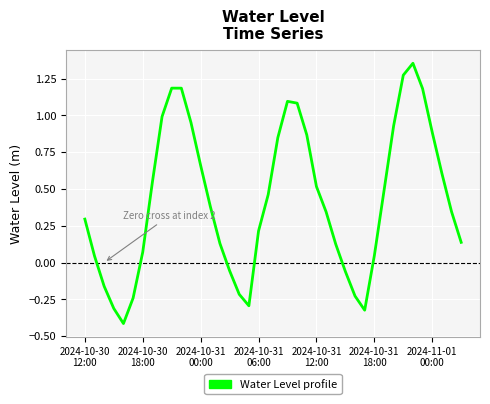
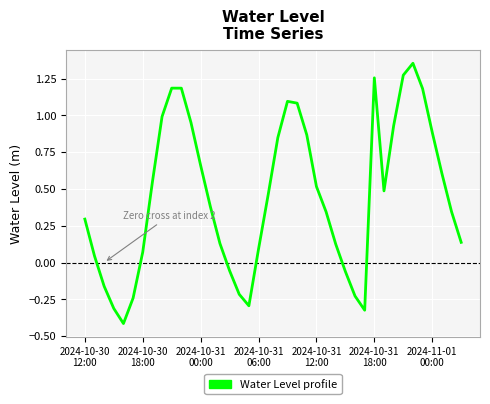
  {
    "2024-10-30 12:00": 0.29,
    "2024-10-31 00:00": 0.66,
-   "2024-10-31 06:00": 0.21,
+   "2024-10-31 06:00": 0.09,
    "2024-10-31 12:00": 0.52,
-   "2024-10-31 18:00": 0.05,
+   "2024-10-31 18:00": 1.26,
    "2024-11-01 00:00": 0.89
  }
